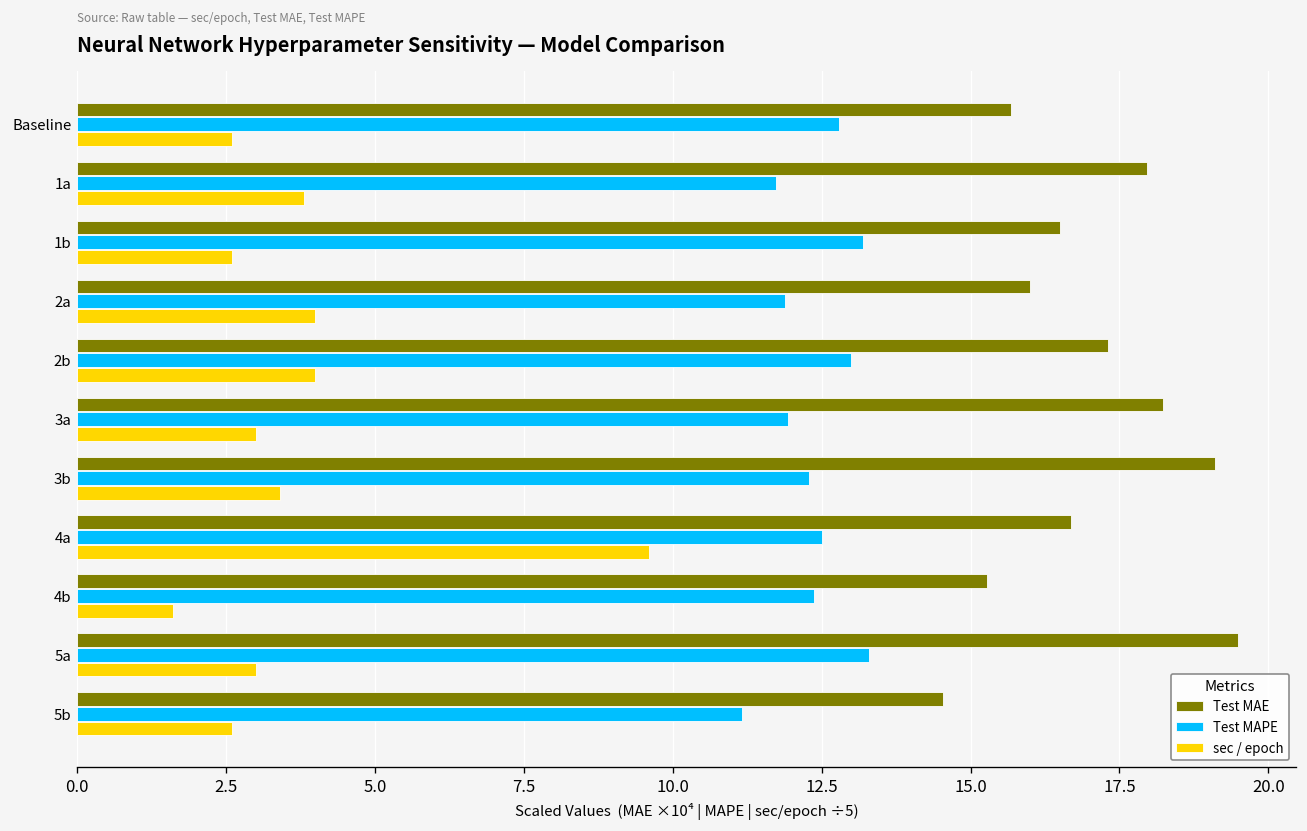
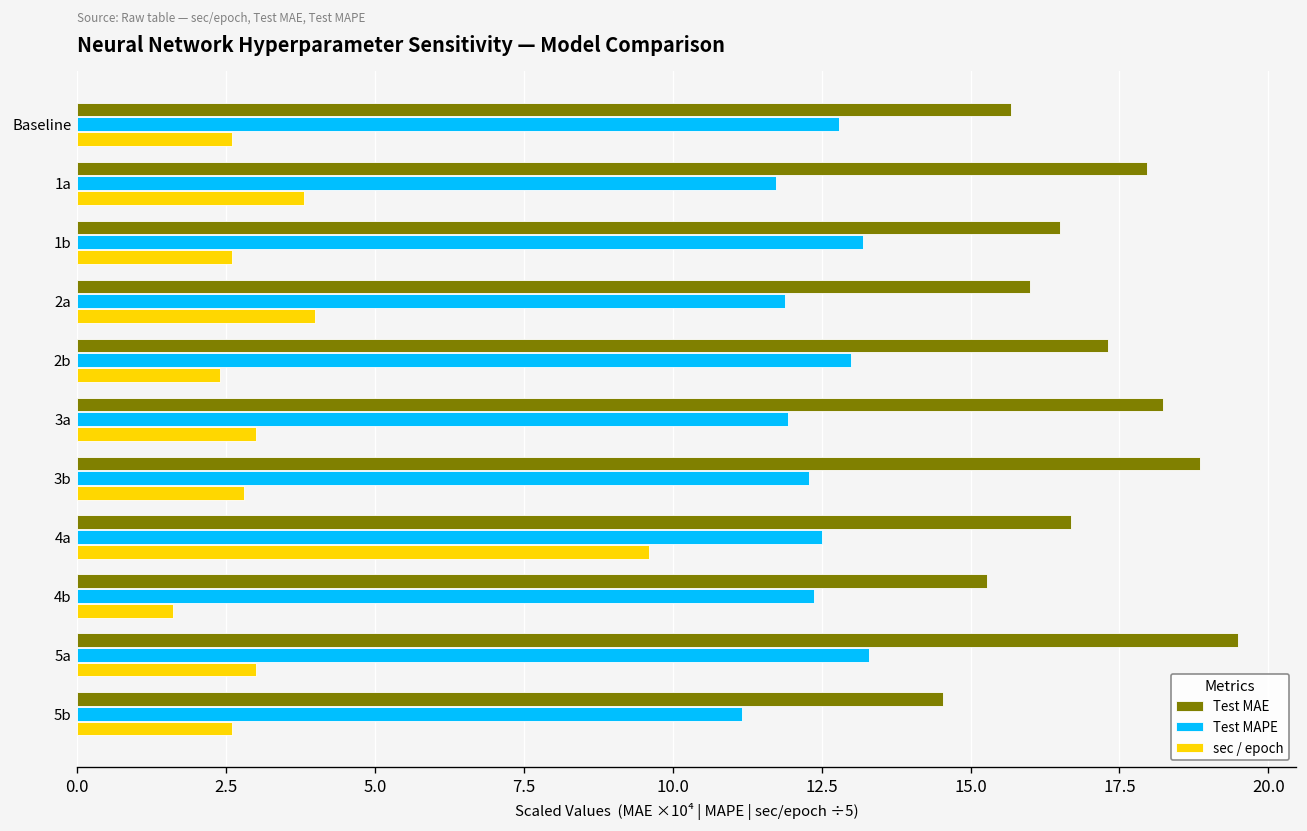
  {
    "Test MAE": {
      "Baseline": 15.7,
      "1a": 18.0,
      "1b": 16.5,
      "2a": 16.0,
      "2b": 17.3,
      "3a": 18.2,
-     "3b": 19.1,
+     "3b": 18.9,
      "4a": 16.7,
      "4b": 15.3,
      "5a": 19.5,
      "5b": 14.5
    },
    "Test MAPE": {
      "Baseline": 12.8,
      "1a": 11.7,
      "1b": 13.2,
      "2a": 11.9,
      "2b": 13.0,
      "3a": 11.9,
      "3b": 12.3,
      "4a": 12.5,
      "4b": 12.4,
      "5a": 13.3,
      "5b": 11.2
    },
    "sec / epoch": {
      "Baseline": 2.6,
      "1a": 3.8,
      "1b": 2.6,
      "2a": 4.0,
-     "2b": 4.0,
+     "2b": 2.4,
      "3a": 3.0,
-     "3b": 3.4,
+     "3b": 2.8,
      "4a": 9.6,
      "4b": 1.6,
      "5a": 3.0,
      "5b": 2.6
    }
  }
